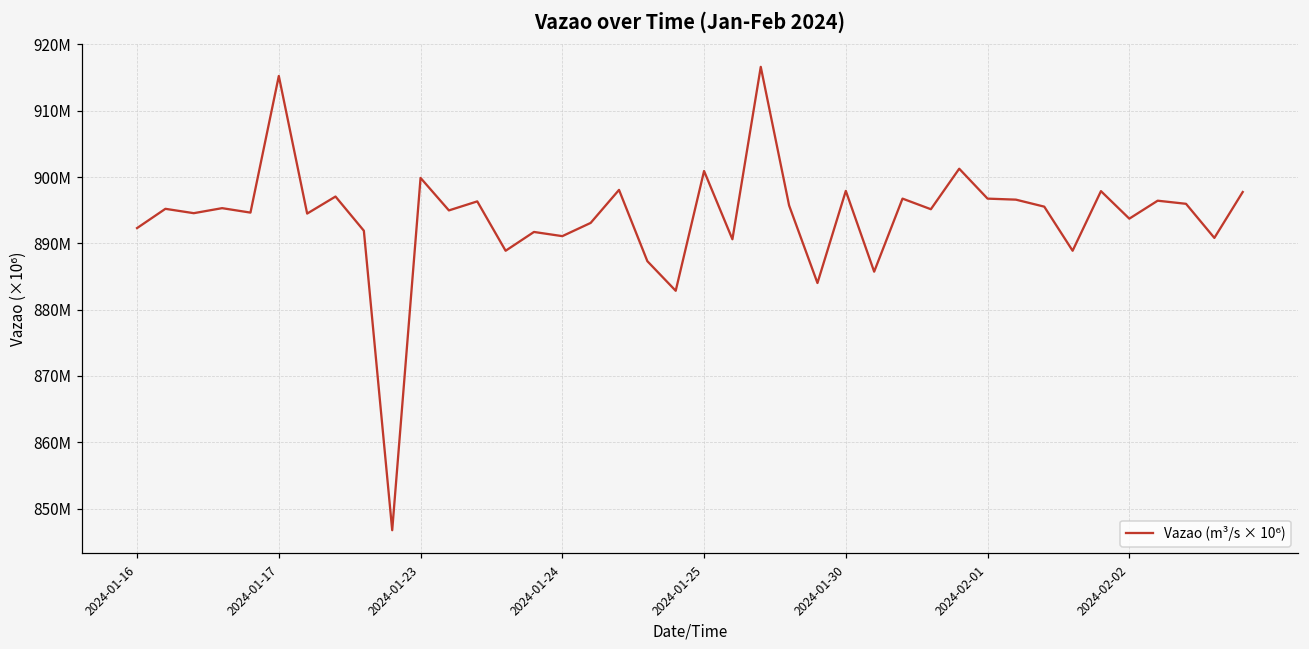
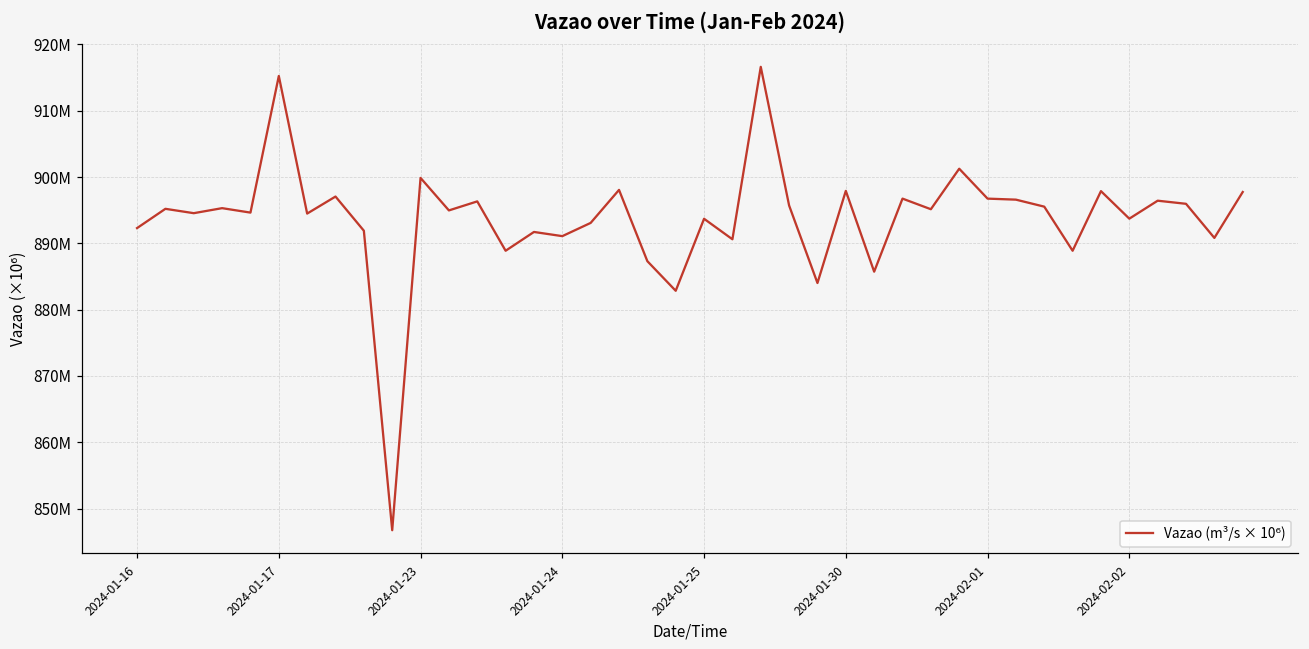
  {
    "2024-01-16": 892000000,
    "2024-01-17": 915000000,
    "2024-01-23": 900000000,
    "2024-01-24": 891000000,
-   "2024-01-25": 901000000,
+   "2024-01-25": 894000000,
    "2024-01-30": 898000000,
    "2024-02-01": 897000000,
    "2024-02-02": 894000000
  }
